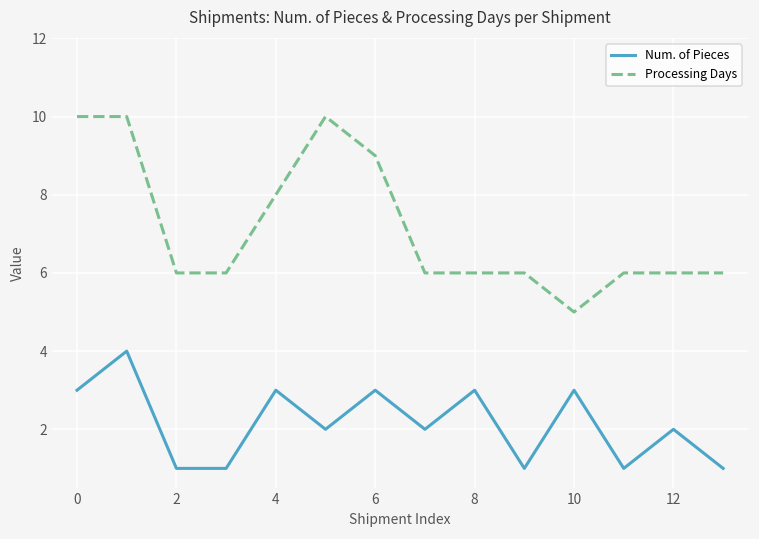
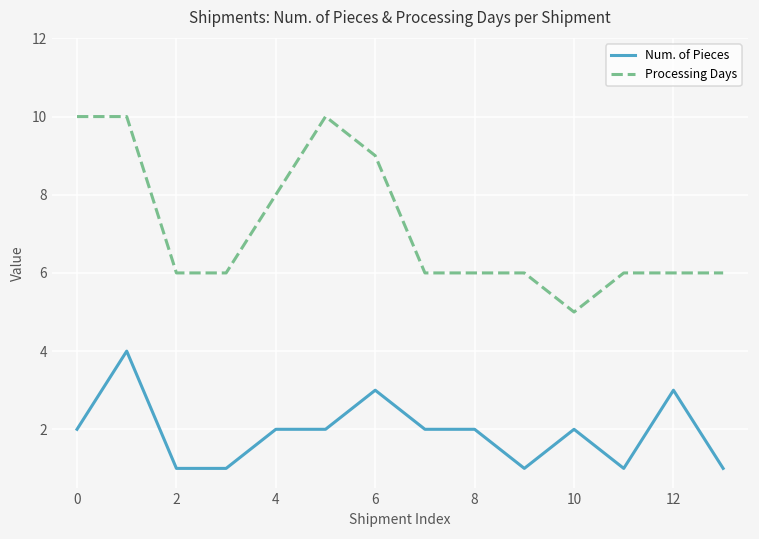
  {
    "Num. of Pieces": {
-     "0": 3,
+     "0": 2,
      "2": 1,
-     "4": 3,
+     "4": 2,
      "6": 3,
-     "8": 3,
-     "10": 3,
-     "12": 2
+     "8": 2,
+     "10": 2,
+     "12": 3
    },
    "Processing Days": {
      "0": 10,
      "2": 6,
      "4": 8,
      "6": 9,
      "8": 6,
      "10": 5,
      "12": 6
    }
  }
